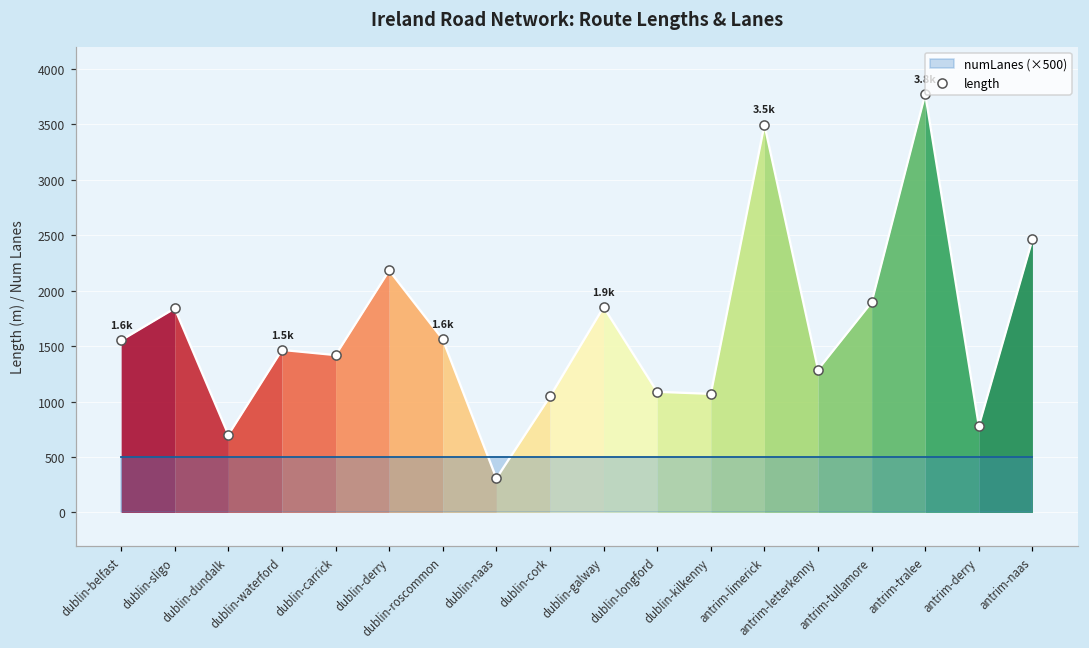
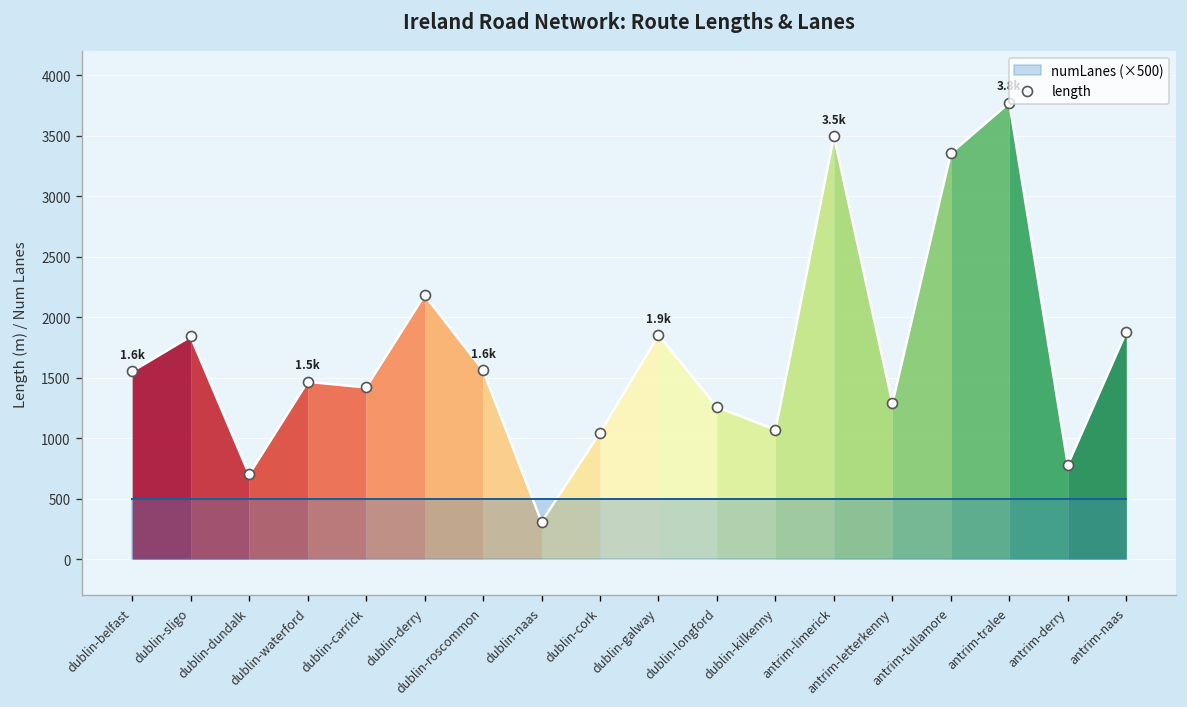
  {
    "numLanes (×500)": {
      "dublin-belfast": 500,
      "dublin-sligo": 500,
      "dublin-dundalk": 500,
      "dublin-waterford": 500,
      "dublin-carrick": 500,
      "dublin-derry": 500,
      "dublin-roscommon": 500,
      "dublin-naas": 500,
      "dublin-cork": 500,
      "dublin-galway": 500,
      "dublin-longford": 500,
      "dublin-kilkenny": 500,
      "antrim-limerick": 500,
      "antrim-letterkenny": 500,
      "antrim-tullamore": 500,
      "antrim-tralee": 500,
      "antrim-derry": 500,
      "antrim-naas": 500
    },
    "length": {
-     "dublin-longford": 1090,
-     "antrim-tullamore": 1900,
-     "antrim-naas": 2460
+     "dublin-longford": 1260,
+     "antrim-tullamore": 3360,
+     "antrim-naas": 1880
    }
  }
